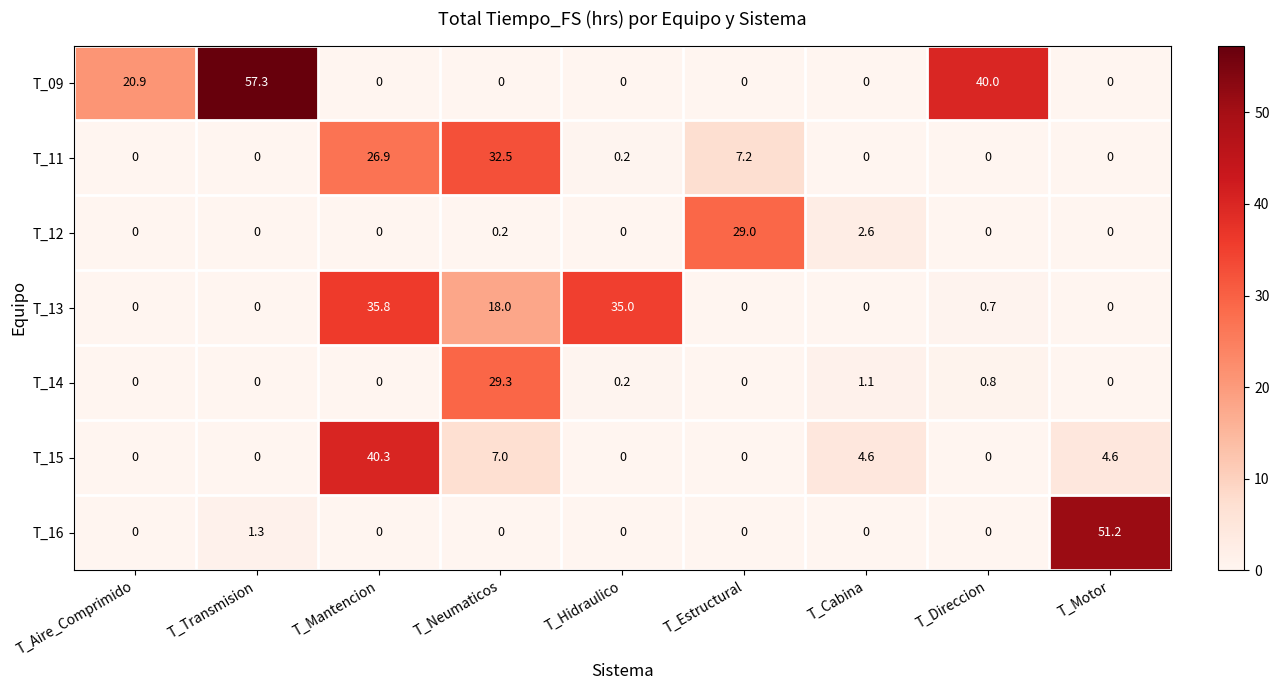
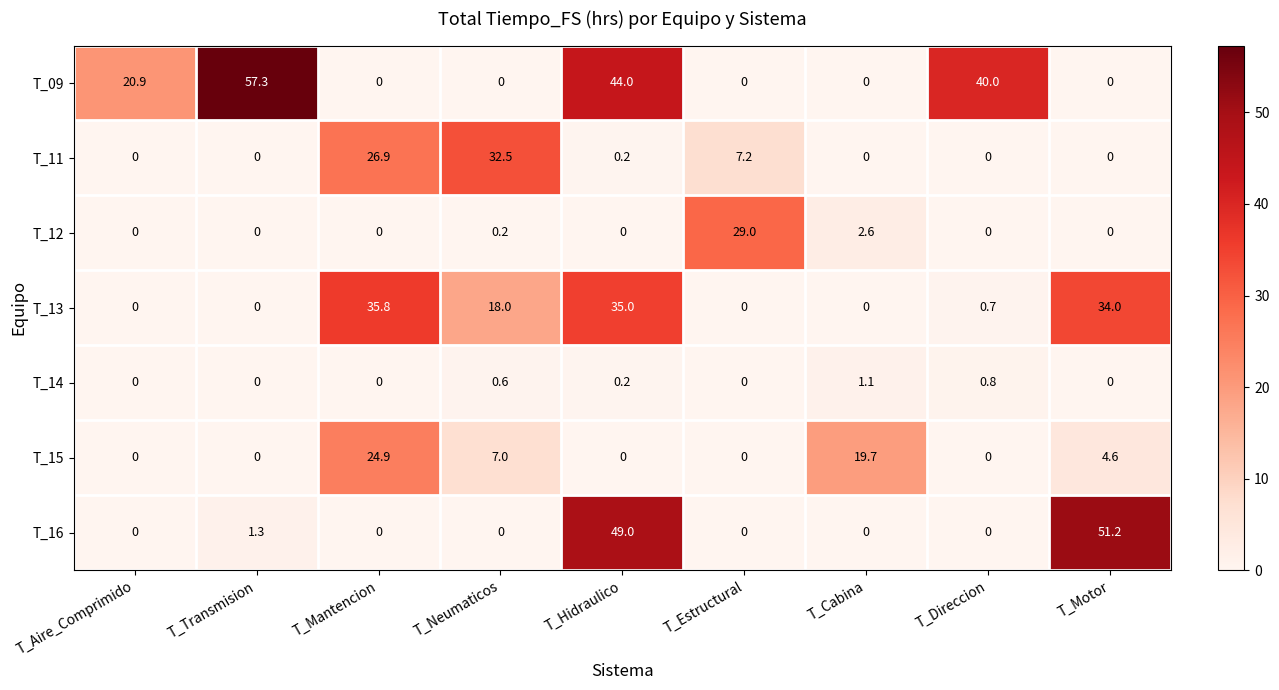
  {
    "T_09": {
      "T_Aire_Comprimido": 20.9,
      "T_Transmision": 57.3,
      "T_Mantencion": 0,
      "T_Neumaticos": 0,
-     "T_Hidraulico": 0,
+     "T_Hidraulico": 44.0,
      "T_Estructural": 0,
      "T_Cabina": 0,
      "T_Direccion": 40.0,
      "T_Motor": 0
    },
    "T_11": {
      "T_Aire_Comprimido": 0,
      "T_Transmision": 0,
      "T_Mantencion": 26.9,
      "T_Neumaticos": 32.5,
      "T_Hidraulico": 0.2,
      "T_Estructural": 7.2,
      "T_Cabina": 0,
      "T_Direccion": 0,
      "T_Motor": 0
    },
    "T_12": {
      "T_Aire_Comprimido": 0,
      "T_Transmision": 0,
      "T_Mantencion": 0,
      "T_Neumaticos": 0.2,
      "T_Hidraulico": 0,
      "T_Estructural": 29.0,
      "T_Cabina": 2.6,
      "T_Direccion": 0,
      "T_Motor": 0
    },
    "T_13": {
      "T_Aire_Comprimido": 0,
      "T_Transmision": 0,
      "T_Mantencion": 35.8,
      "T_Neumaticos": 18.0,
      "T_Hidraulico": 35.0,
      "T_Estructural": 0,
      "T_Cabina": 0,
      "T_Direccion": 0.7,
-     "T_Motor": 0
+     "T_Motor": 34.0
    },
    "T_14": {
      "T_Aire_Comprimido": 0,
      "T_Transmision": 0,
      "T_Mantencion": 0,
-     "T_Neumaticos": 29.3,
+     "T_Neumaticos": 0.6,
      "T_Hidraulico": 0.2,
      "T_Estructural": 0,
      "T_Cabina": 1.1,
      "T_Direccion": 0.8,
      "T_Motor": 0
    },
    "T_15": {
      "T_Aire_Comprimido": 0,
      "T_Transmision": 0,
-     "T_Mantencion": 40.3,
+     "T_Mantencion": 24.9,
      "T_Neumaticos": 7.0,
      "T_Hidraulico": 0,
      "T_Estructural": 0,
-     "T_Cabina": 4.6,
+     "T_Cabina": 19.7,
      "T_Direccion": 0,
      "T_Motor": 4.6
    },
    "T_16": {
      "T_Aire_Comprimido": 0,
      "T_Transmision": 1.3,
      "T_Mantencion": 0,
      "T_Neumaticos": 0,
-     "T_Hidraulico": 0,
+     "T_Hidraulico": 49.0,
      "T_Estructural": 0,
      "T_Cabina": 0,
      "T_Direccion": 0,
      "T_Motor": 51.2
    }
  }
